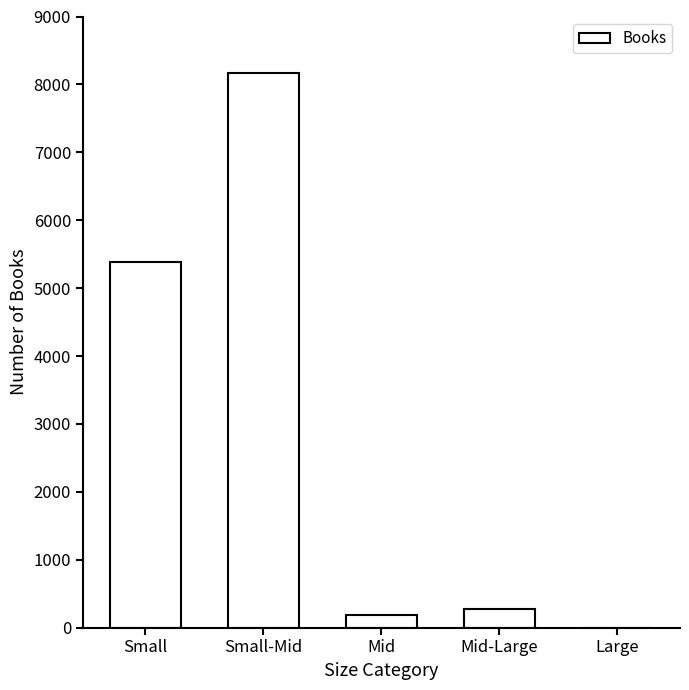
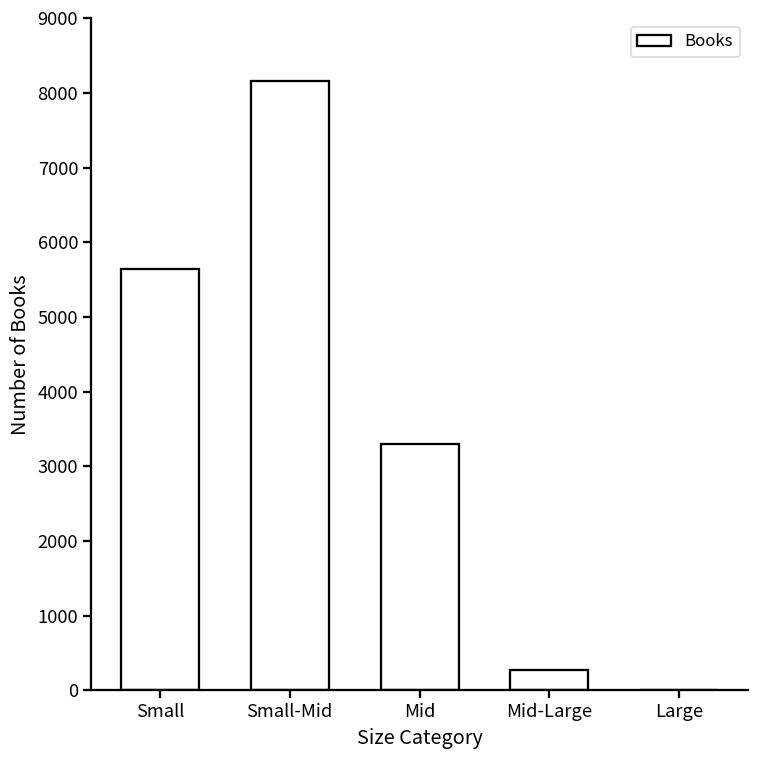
  {
-   "Small": 5400,
+   "Small": 5600,
    "Small-Mid": 8200,
-   "Mid": 200,
+   "Mid": 3300,
    "Mid-Large": 300,
    "Large": 0
  }
